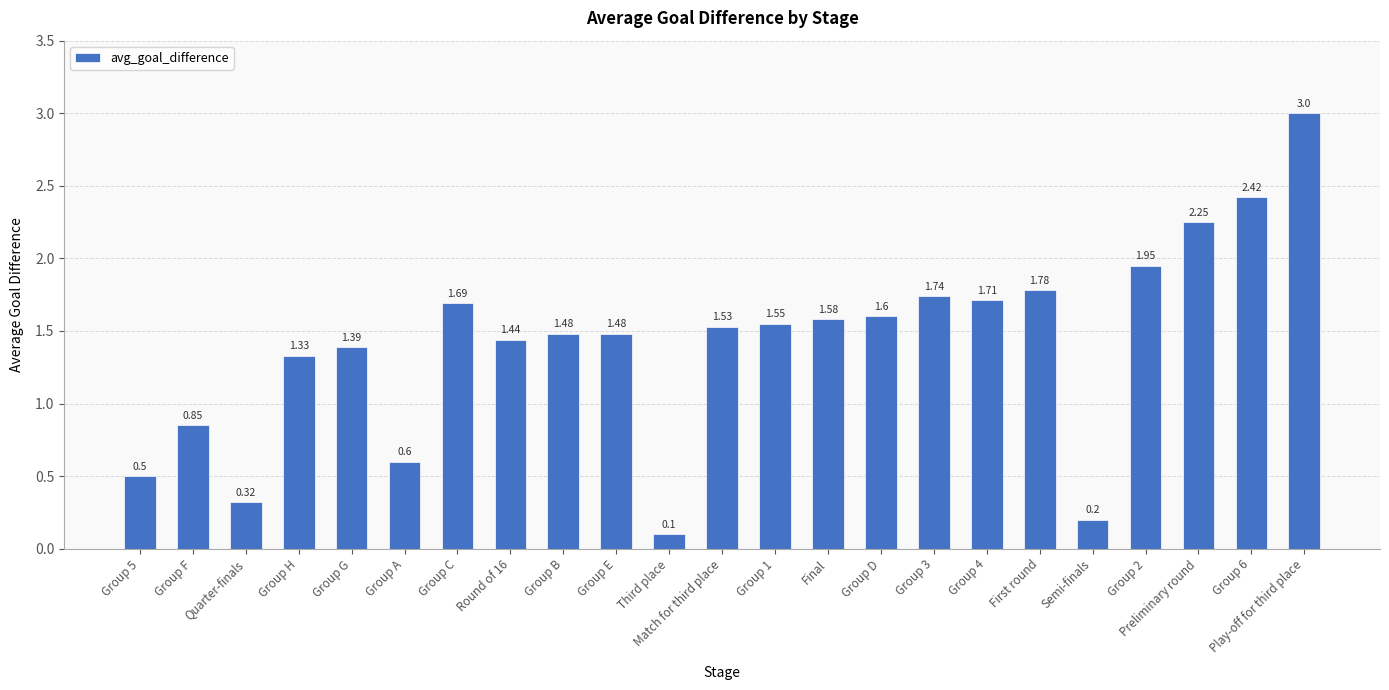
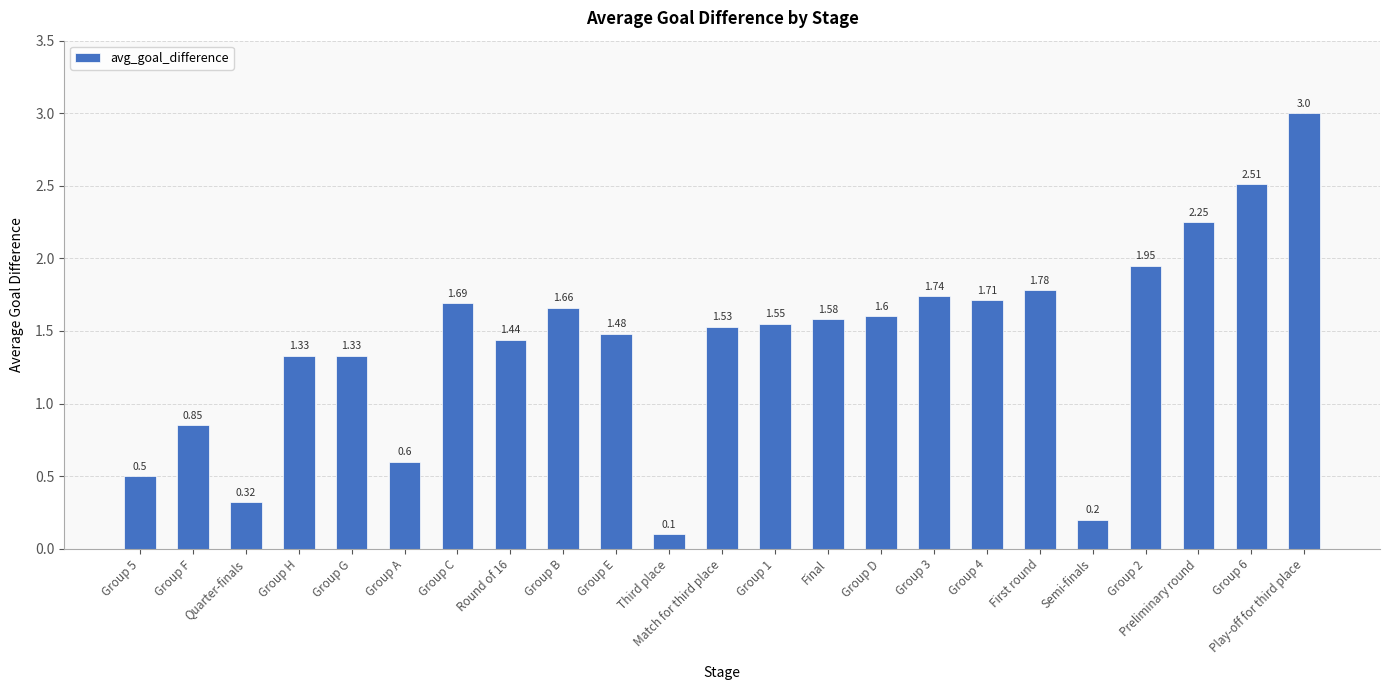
  {
    "Group 5": 0.5,
    "Group F": 0.85,
    "Quarter-finals": 0.32,
    "Group H": 1.33,
-   "Group G": 1.39,
+   "Group G": 1.33,
    "Group A": 0.6,
    "Group C": 1.69,
    "Round of 16": 1.44,
-   "Group B": 1.48,
+   "Group B": 1.66,
    "Group E": 1.48,
    "Third place": 0.1,
    "Match for third place": 1.53,
    "Group 1": 1.55,
    "Final": 1.58,
    "Group D": 1.6,
    "Group 3": 1.74,
    "Group 4": 1.71,
    "First round": 1.78,
    "Semi-finals": 0.2,
    "Group 2": 1.95,
    "Preliminary round": 2.25,
-   "Group 6": 2.42,
+   "Group 6": 2.51,
    "Play-off for third place": 3.0
  }
